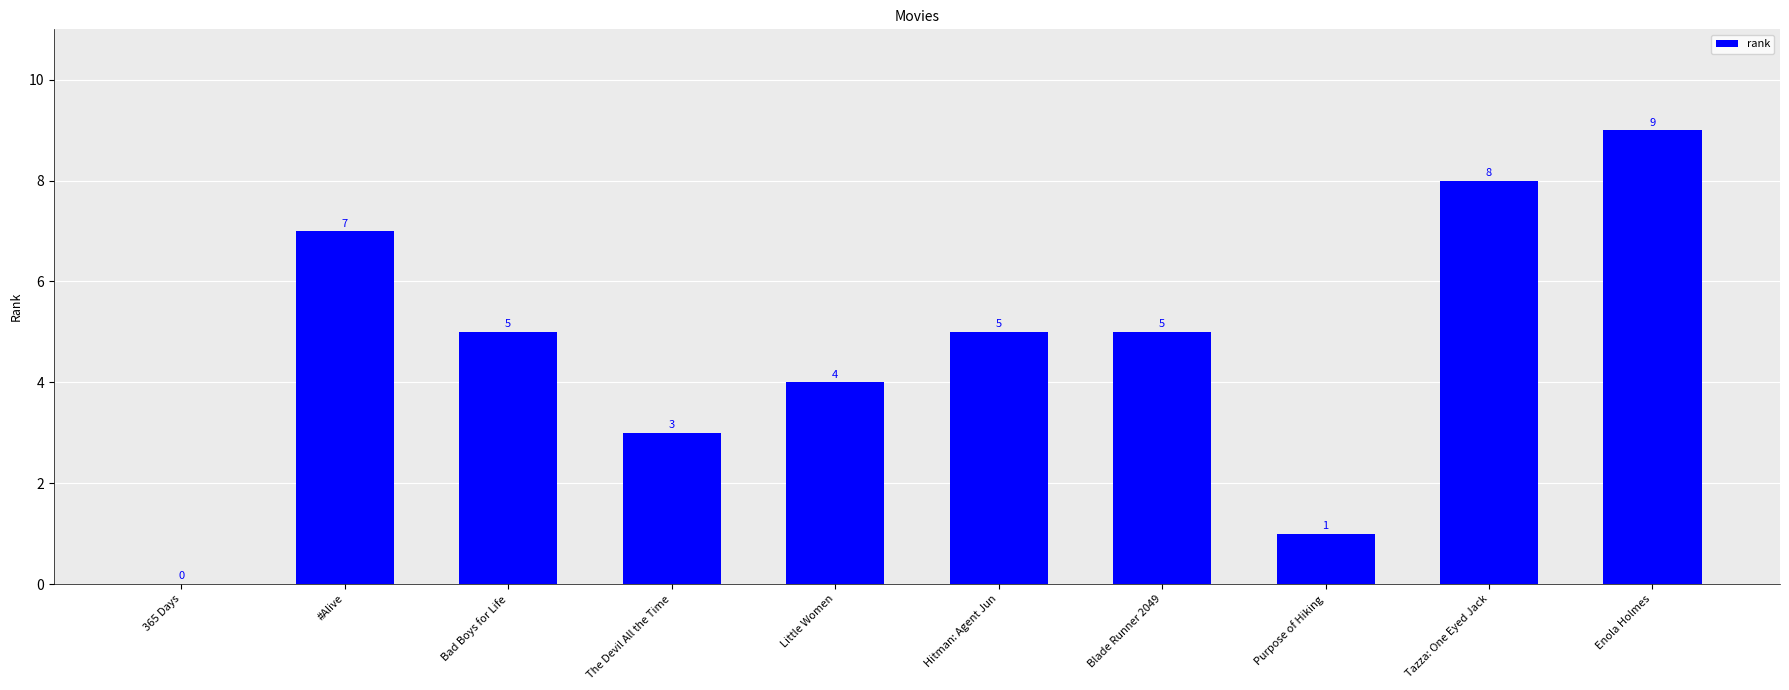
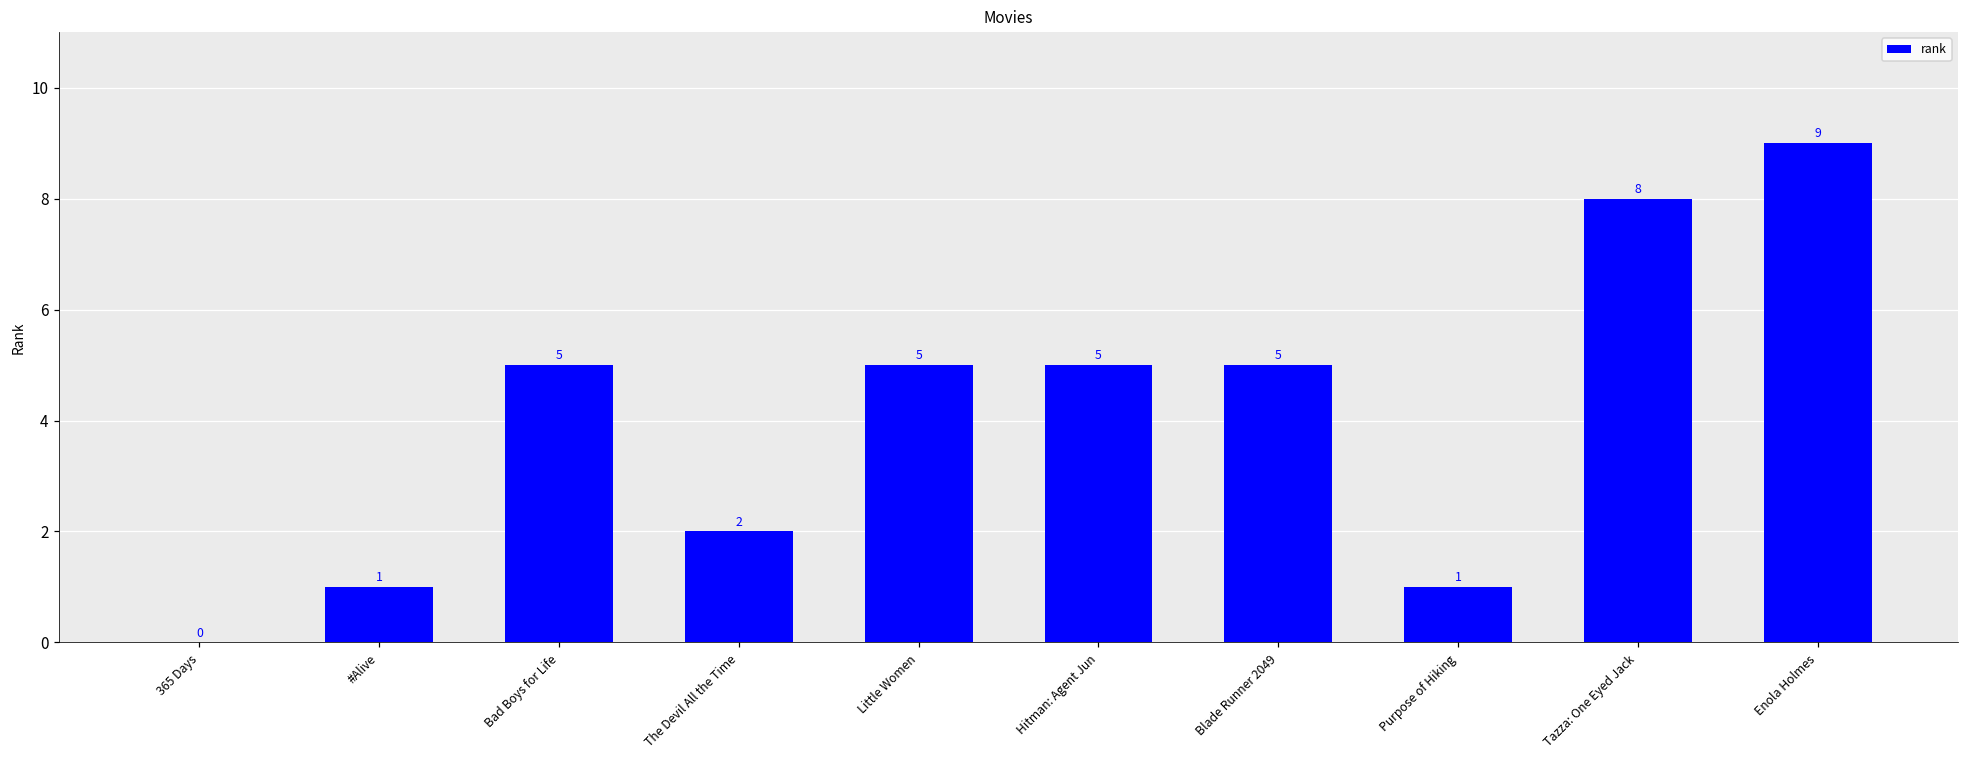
  {
    "365 Days": 0,
-   "#Alive": 7,
+   "#Alive": 1,
    "Bad Boys for Life": 5,
-   "The Devil All the Time": 3,
-   "Little Women": 4,
+   "The Devil All the Time": 2,
+   "Little Women": 5,
    "Hitman: Agent Jun": 5,
    "Blade Runner 2049": 5,
    "Purpose of Hiking": 1,
    "Tazza: One Eyed Jack": 8,
    "Enola Holmes": 9
  }
